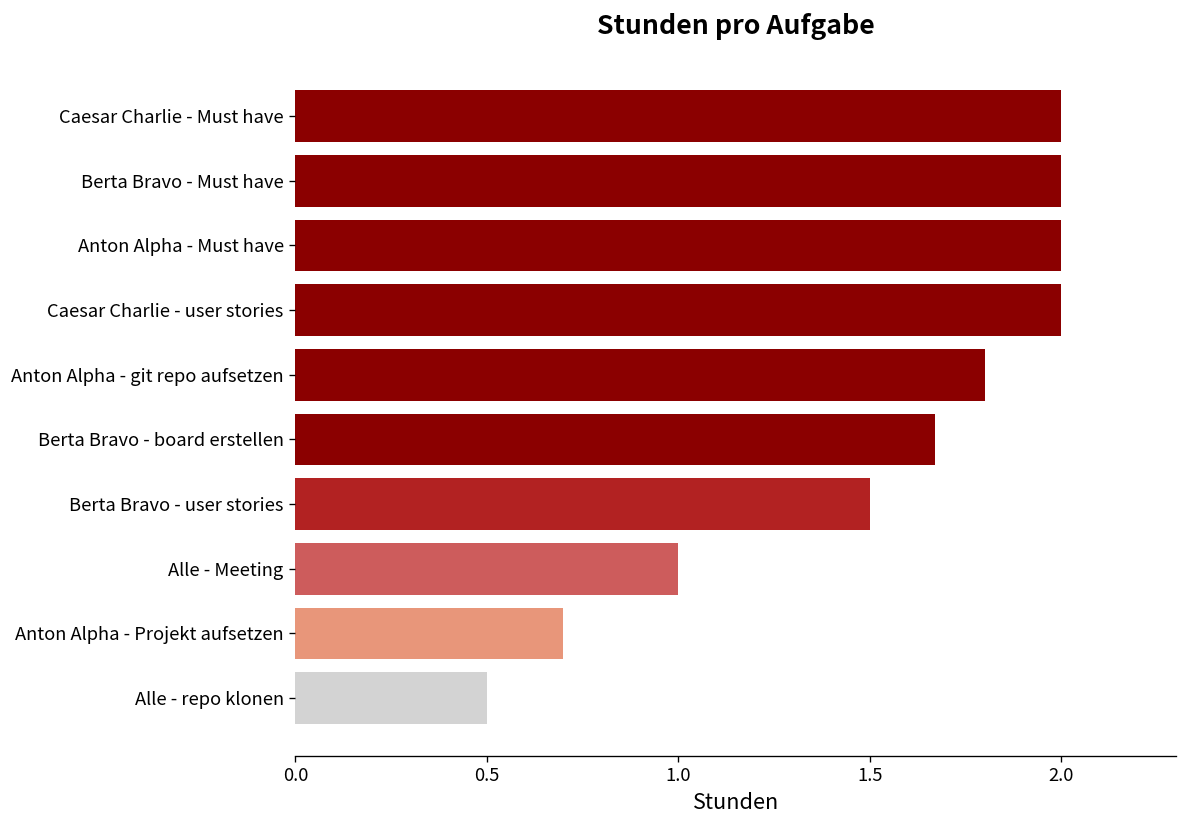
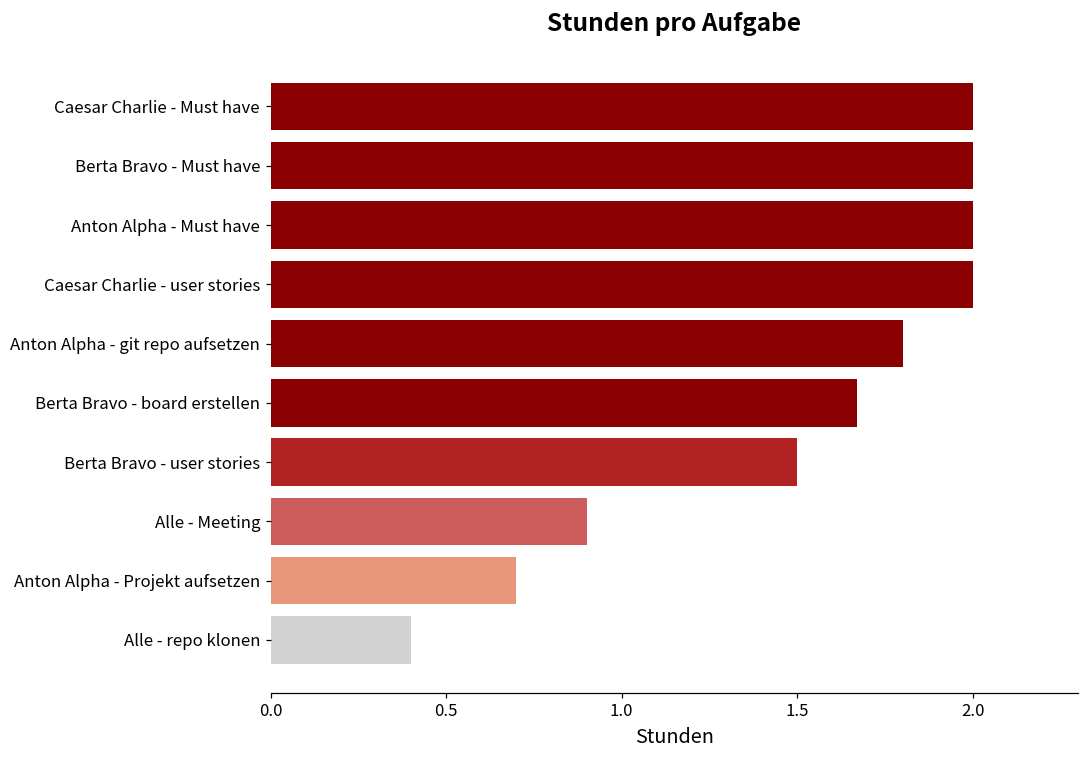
  {
    "Caesar Charlie - Must have": 2.0,
    "Berta Bravo - Must have": 2.0,
    "Anton Alpha - Must have": 2.0,
    "Caesar Charlie - user stories": 2.0,
    "Anton Alpha - git repo aufsetzen": 1.8,
    "Berta Bravo - board erstellen": 1.67,
    "Berta Bravo - user stories": 1.5,
-   "Alle - Meeting": 1.0,
+   "Alle - Meeting": 0.9,
    "Anton Alpha - Projekt aufsetzen": 0.7,
-   "Alle - repo klonen": 0.5
+   "Alle - repo klonen": 0.4
  }
